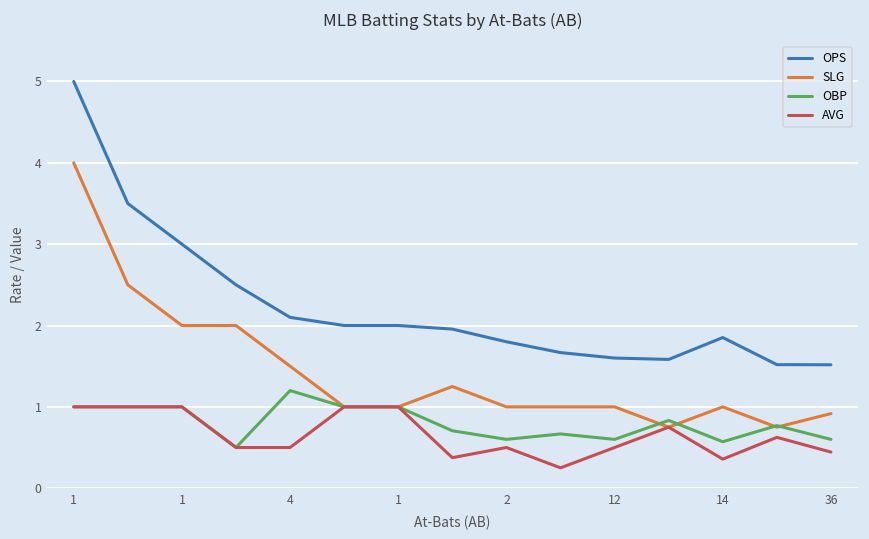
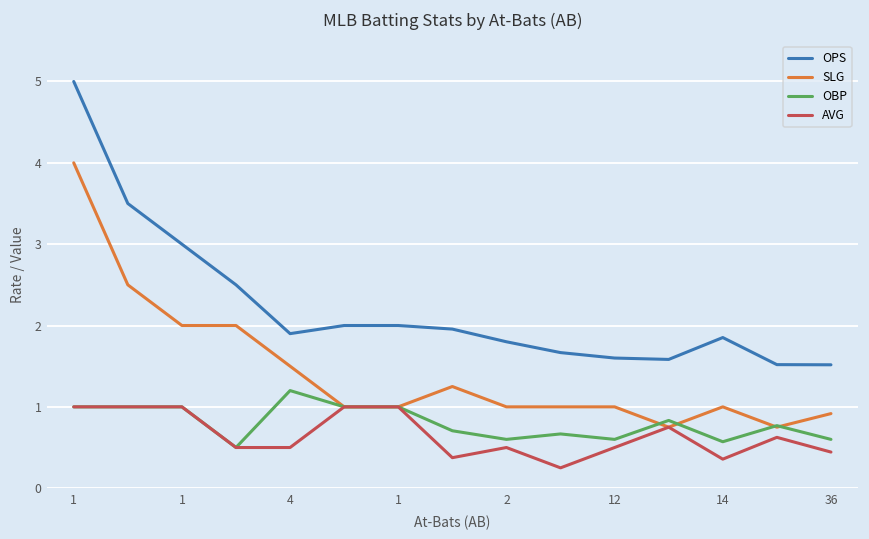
  {
    "OPS": {
-     "4": 2.1,
+     "4": 1.9,
      "2": 1.8,
      "12": 1.6,
      "14": 1.9,
      "36": 1.5
    },
    "OBP": {
      "4": 1.2,
      "2": 0.6,
      "12": 0.6,
      "14": 0.6,
      "36": 0.6
    }
  }
